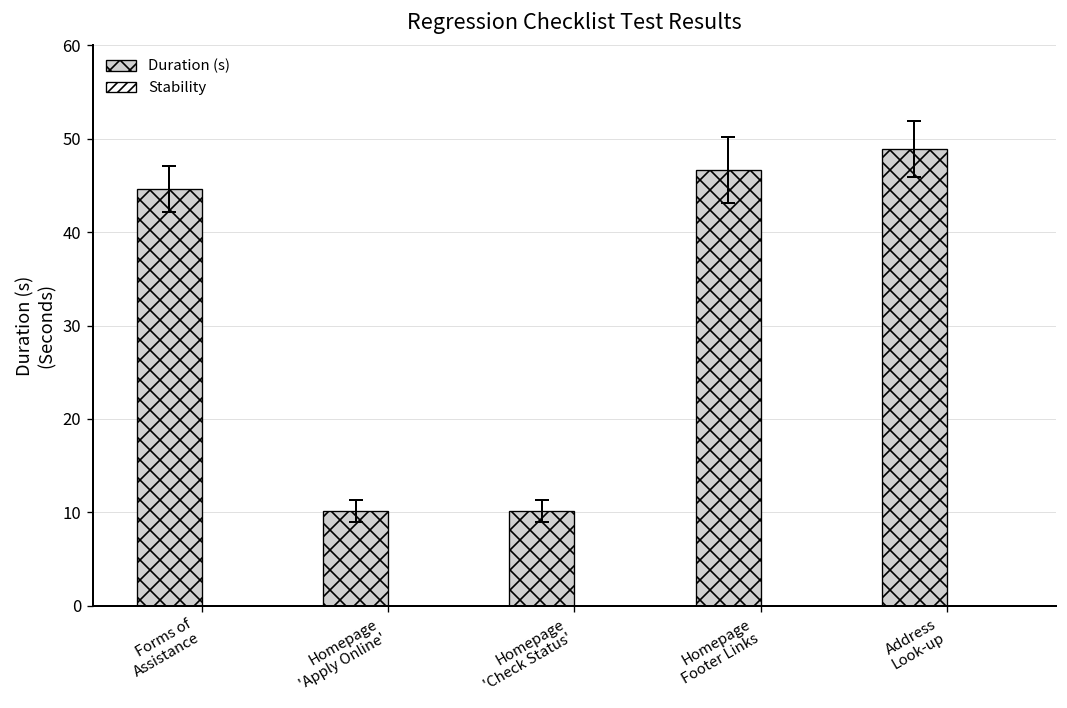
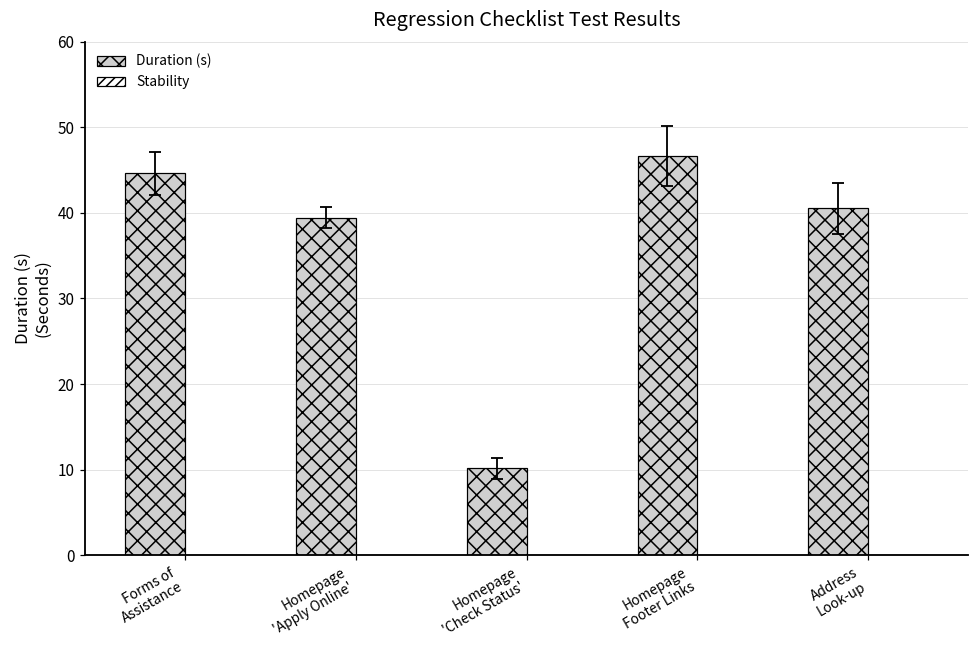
  {
    "Duration (s)": {
      "Forms of Assistance": 45,
-     "Homepage 'Apply Online'": 10,
+     "Homepage 'Apply Online'": 39,
      "Homepage 'Check Status'": 10,
      "Homepage Footer Links": 47,
-     "Address Look-up": 49
+     "Address Look-up": 41
    },
    "Stability": {
      "Forms of Assistance": 0,
      "Homepage 'Apply Online'": 0,
      "Homepage 'Check Status'": 0,
      "Homepage Footer Links": 0,
      "Address Look-up": 0
    }
  }
